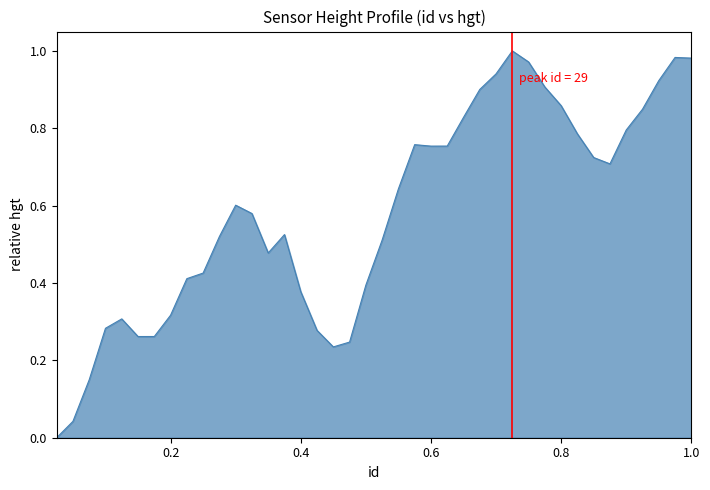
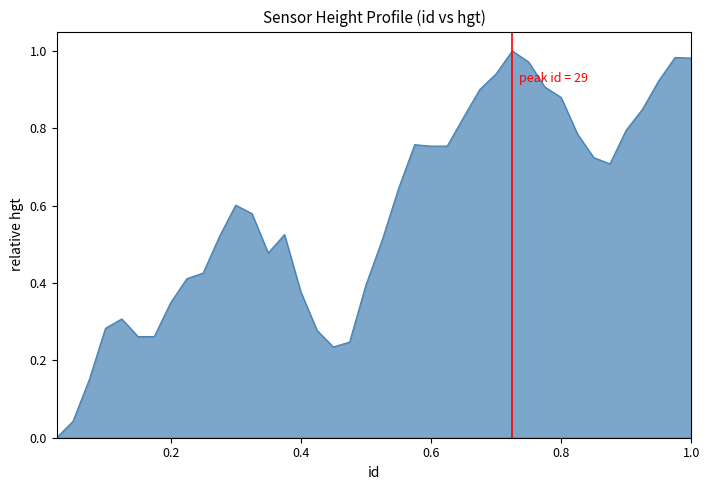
  {
-   "0.2": 0.32,
+   "0.2": 0.35,
    "0.4": 0.38,
    "0.6": 0.75,
-   "0.8": 0.86,
+   "0.8": 0.88,
    "1.0": 0.98
  }
